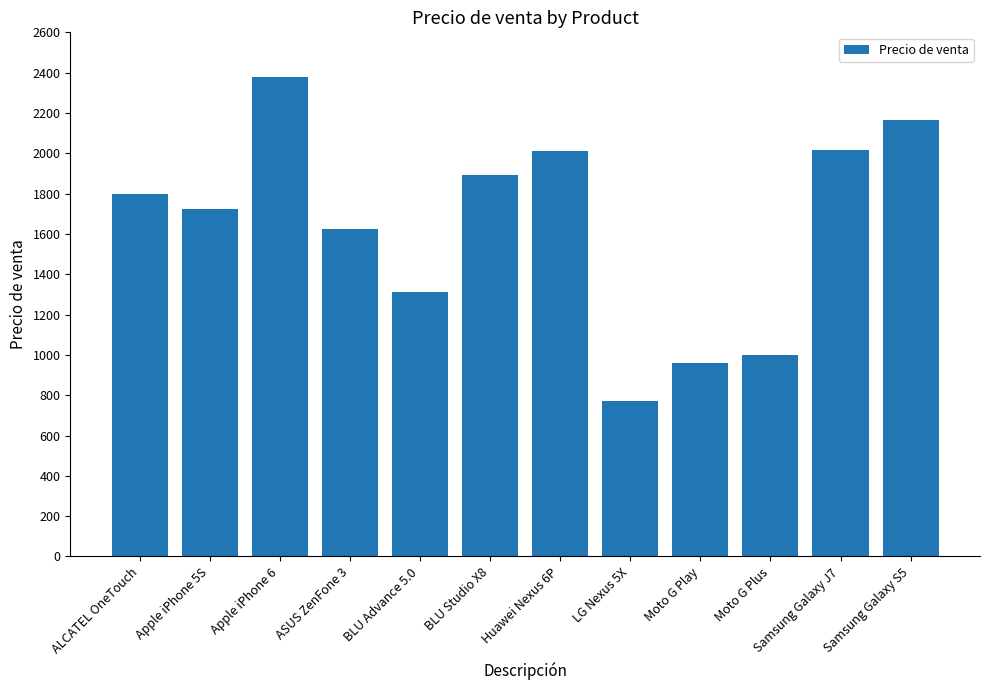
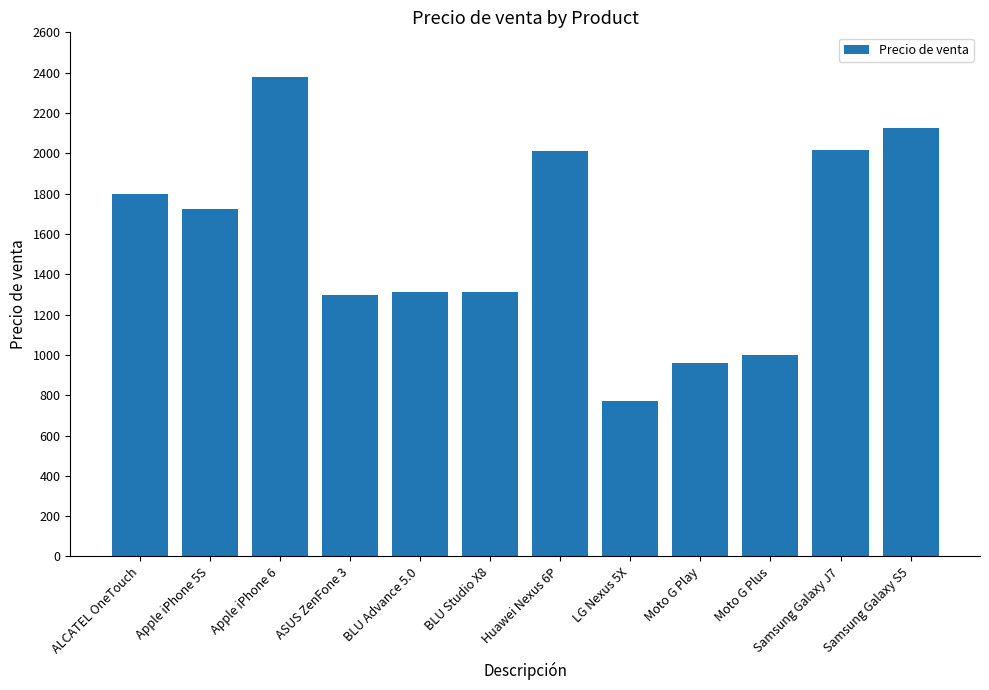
  {
    "ALCATEL OneTouch": 1800,
    "Apple iPhone 5S": 1730,
    "Apple iPhone 6": 2380,
-   "ASUS ZenFone 3": 1620,
+   "ASUS ZenFone 3": 1300,
    "BLU Advance 5.0": 1310,
-   "BLU Studio X8": 1890,
+   "BLU Studio X8": 1310,
    "Huawei Nexus 6P": 2010,
    "LG Nexus 5X": 770,
    "Moto G Play": 960,
    "Moto G Plus": 1000,
    "Samsung Galaxy J7": 2020,
-   "Samsung Galaxy S5": 2170
+   "Samsung Galaxy S5": 2120
  }
